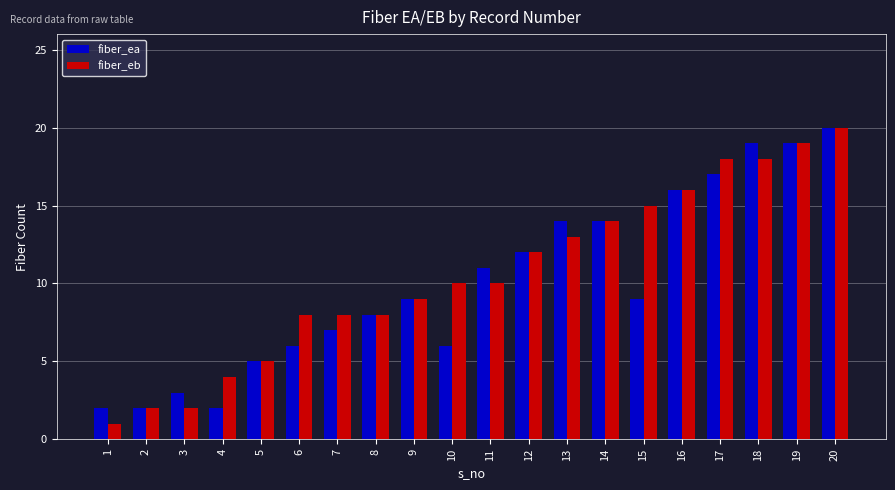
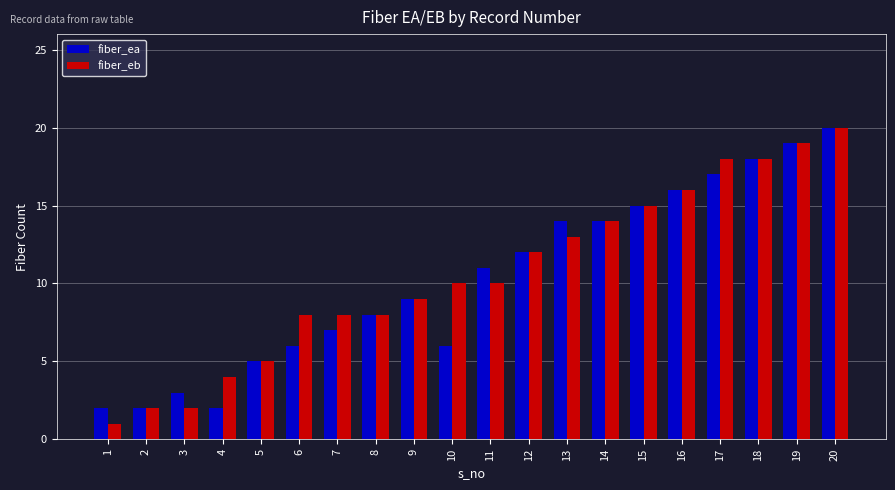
  {
    "fiber_ea": {
      "1": 2,
      "2": 2,
      "3": 3,
      "4": 2,
      "5": 5,
      "6": 6,
      "7": 7,
      "8": 8,
      "9": 9,
      "10": 6,
      "11": 11,
      "12": 12,
      "13": 14,
      "14": 14,
-     "15": 9,
+     "15": 15,
      "16": 16,
      "17": 17,
-     "18": 19,
+     "18": 18,
      "19": 19,
      "20": 20
    },
    "fiber_eb": {
      "1": 1,
      "2": 2,
      "3": 2,
      "4": 4,
      "5": 5,
      "6": 8,
      "7": 8,
      "8": 8,
      "9": 9,
      "10": 10,
      "11": 10,
      "12": 12,
      "13": 13,
      "14": 14,
      "15": 15,
      "16": 16,
      "17": 18,
      "18": 18,
      "19": 19,
      "20": 20
    }
  }
